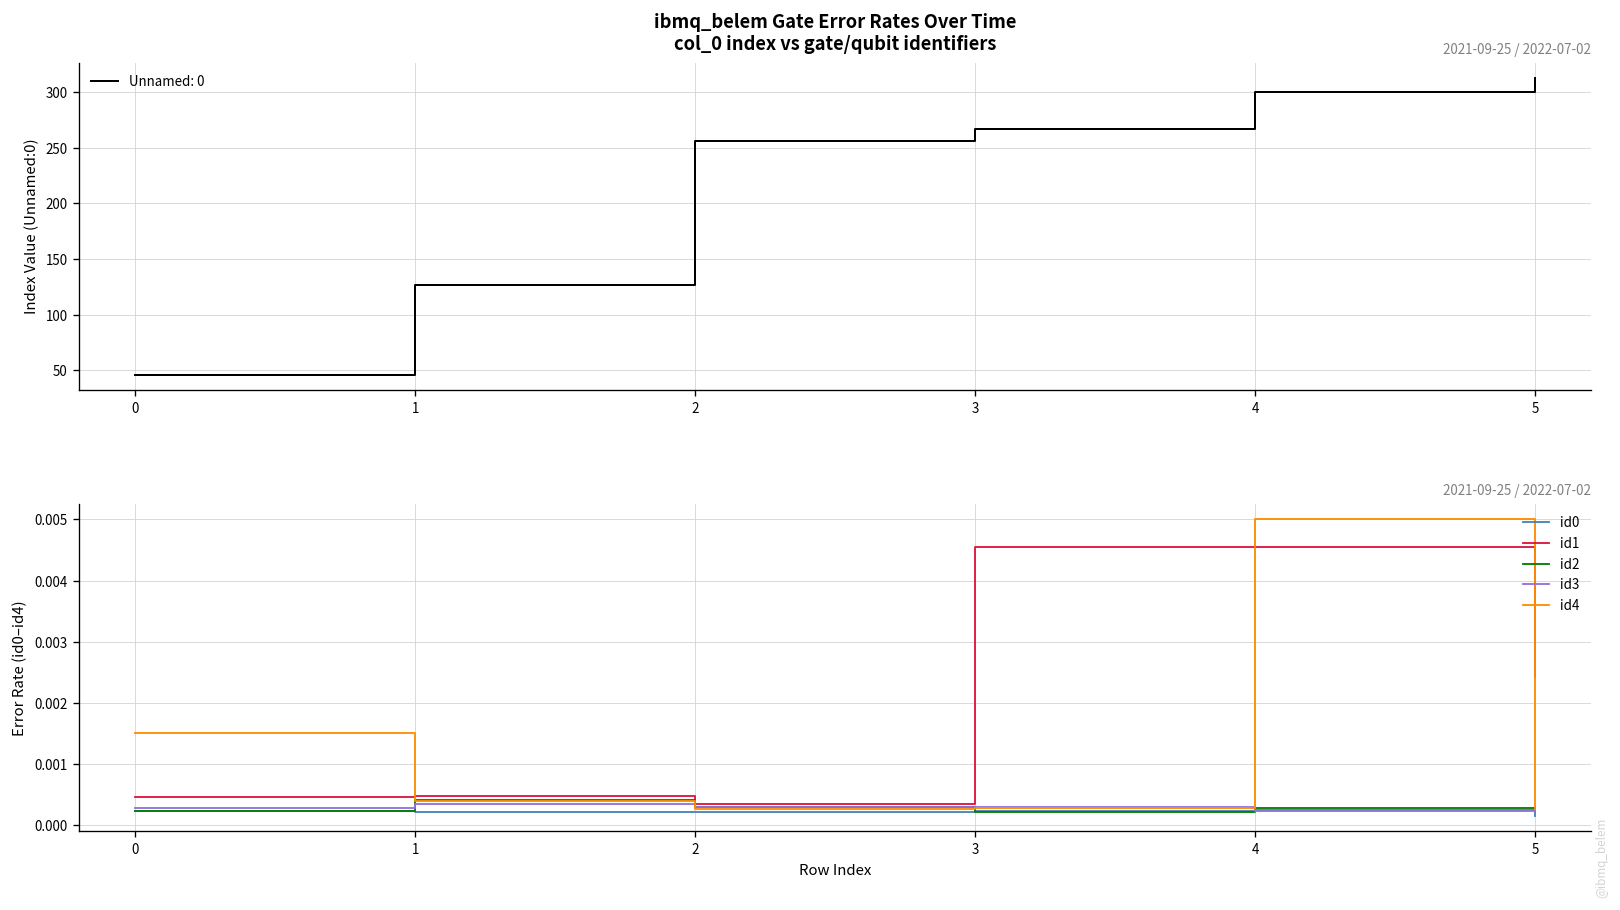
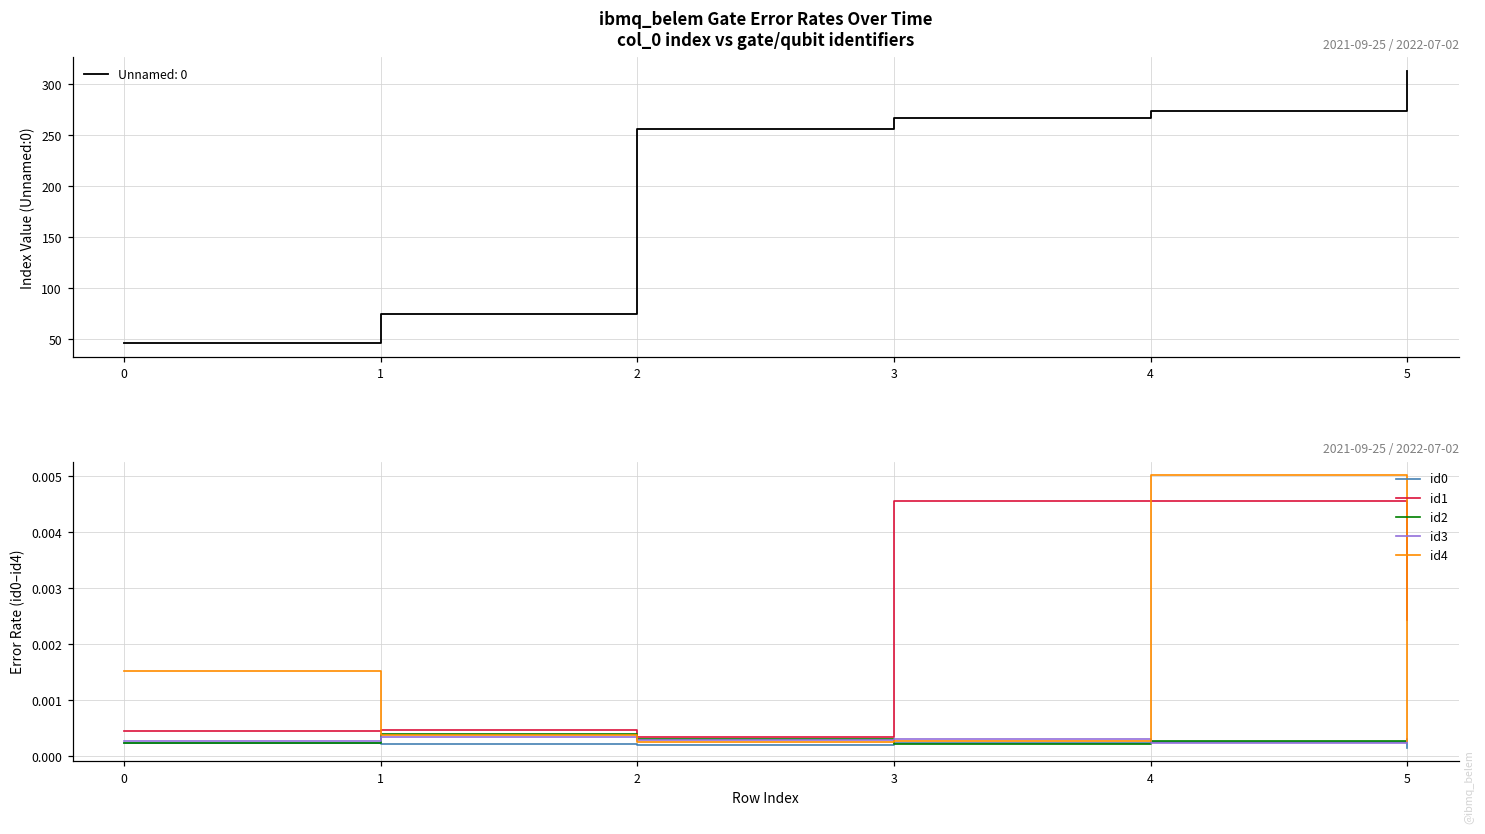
  {
    "ibmq_belem Gate Error Rates Over Time col_0 index vs gate/qubit identifiers": {
      "0": 50,
-     "1": 130,
+     "1": 80,
      "2": 260,
      "3": 270,
-     "4": 300
+     "4": 270
    }
  }
